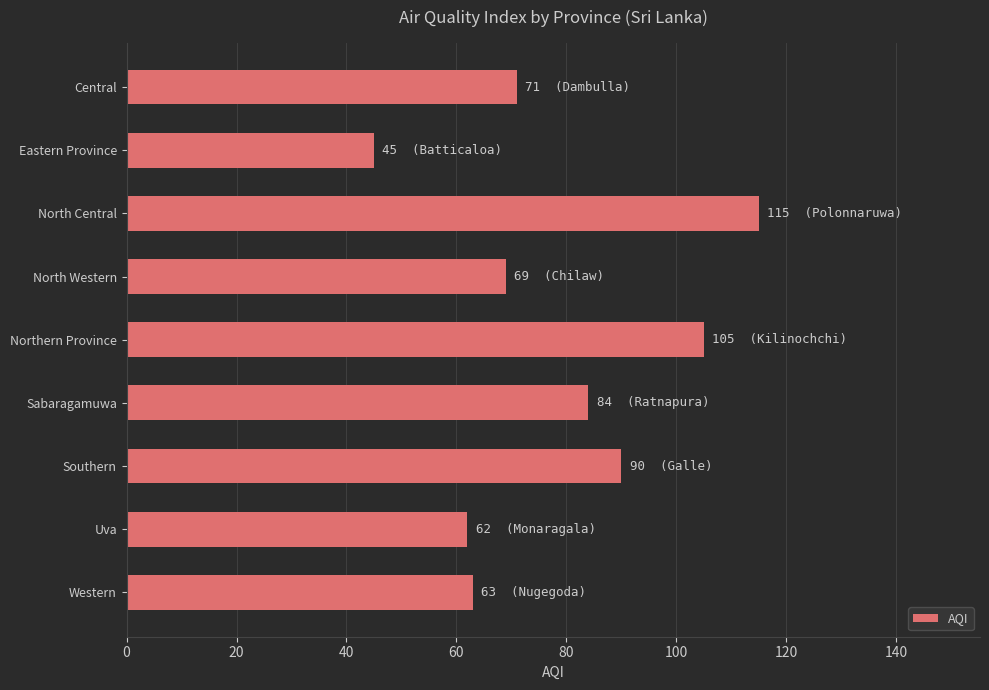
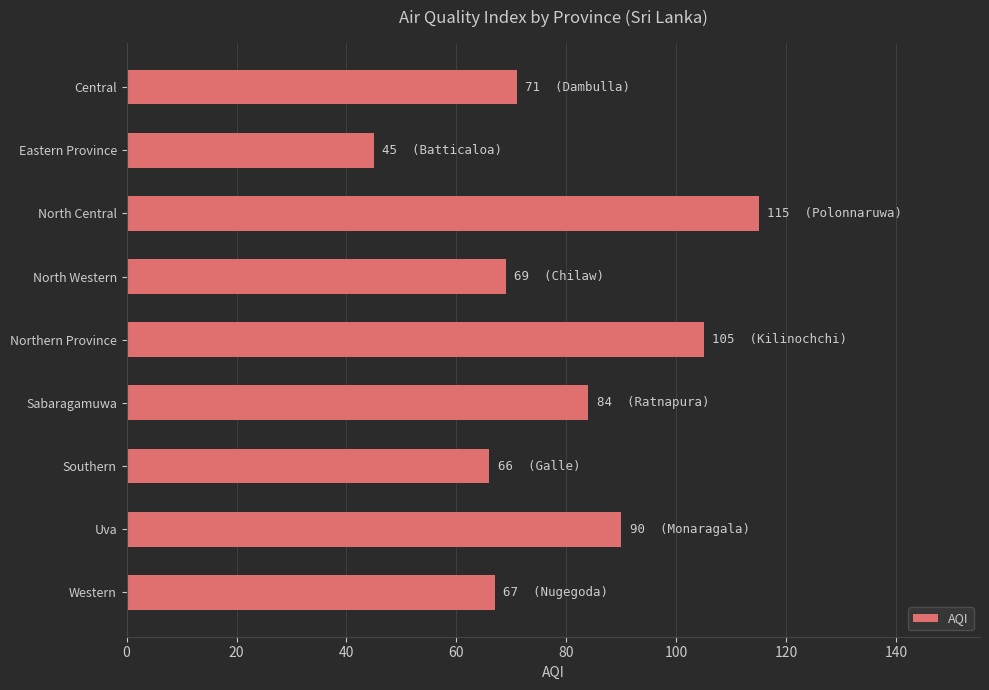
  {
    "Central": 71,
    "Eastern Province": 45,
    "North Central": 115,
    "North Western": 69,
    "Northern Province": 105,
    "Sabaragamuwa": 84,
-   "Southern": 90,
-   "Uva": 62,
-   "Western": 63
+   "Southern": 66,
+   "Uva": 90,
+   "Western": 67
  }
